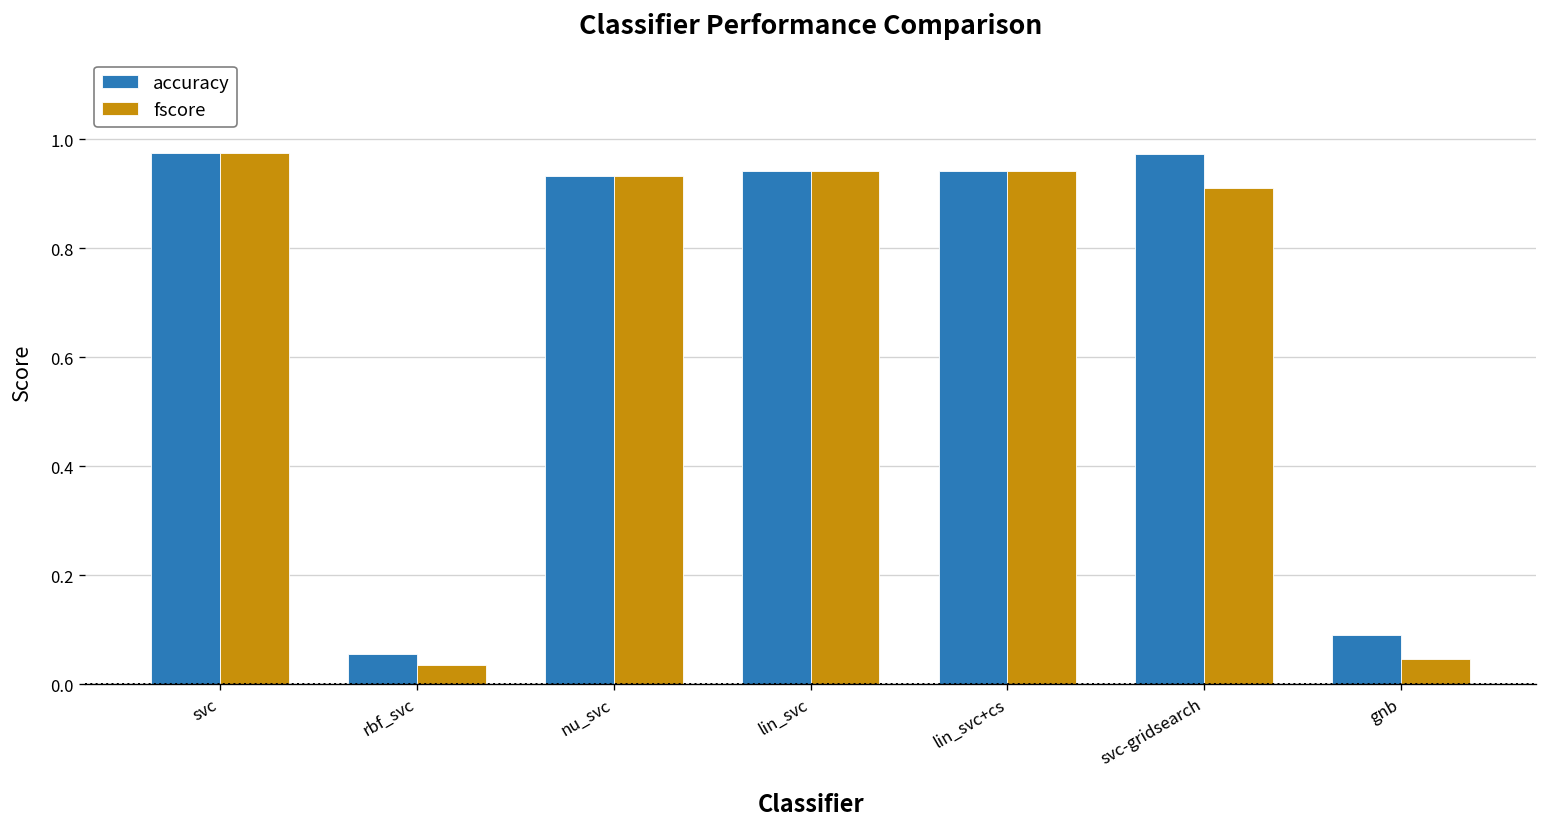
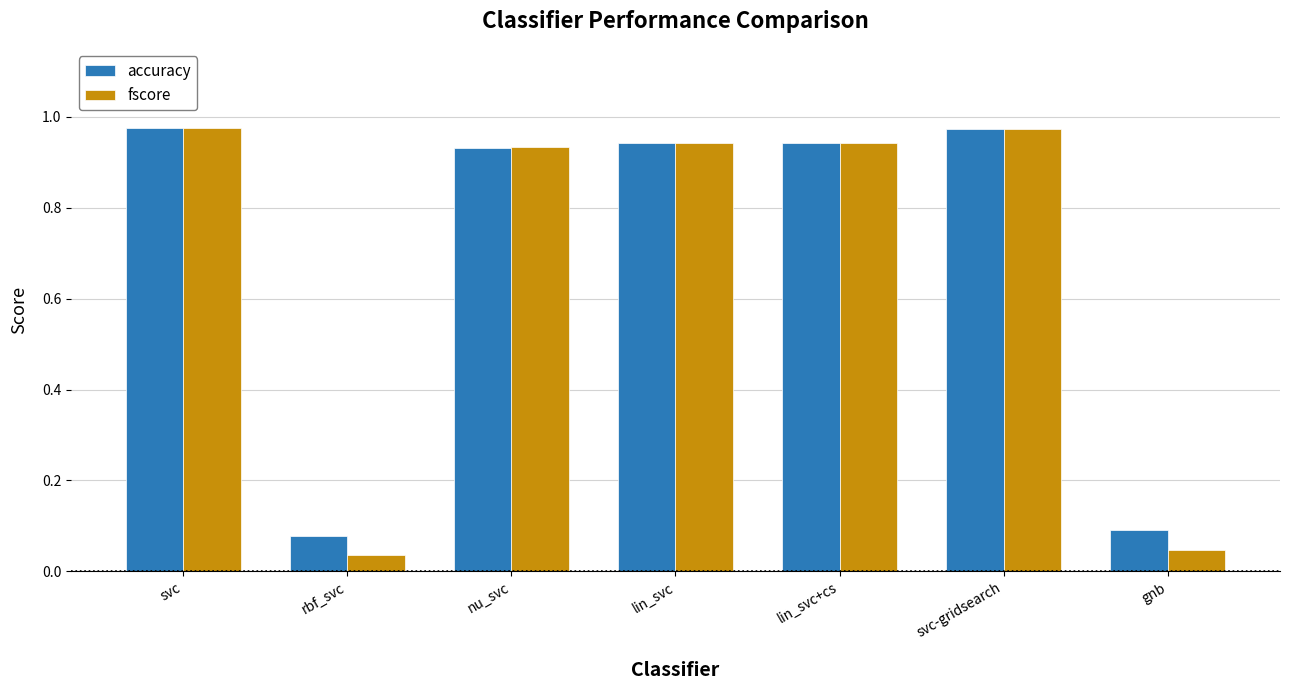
  {
    "accuracy": {
      "svc": 0.97,
-     "rbf_svc": 0.06,
+     "rbf_svc": 0.08,
      "nu_svc": 0.93,
      "lin_svc": 0.94,
      "lin_svc+cs": 0.94,
      "svc-gridsearch": 0.97,
      "gnb": 0.09
    },
    "fscore": {
      "svc": 0.97,
      "rbf_svc": 0.04,
      "nu_svc": 0.93,
      "lin_svc": 0.94,
      "lin_svc+cs": 0.94,
-     "svc-gridsearch": 0.91,
+     "svc-gridsearch": 0.97,
      "gnb": 0.05
    }
  }
